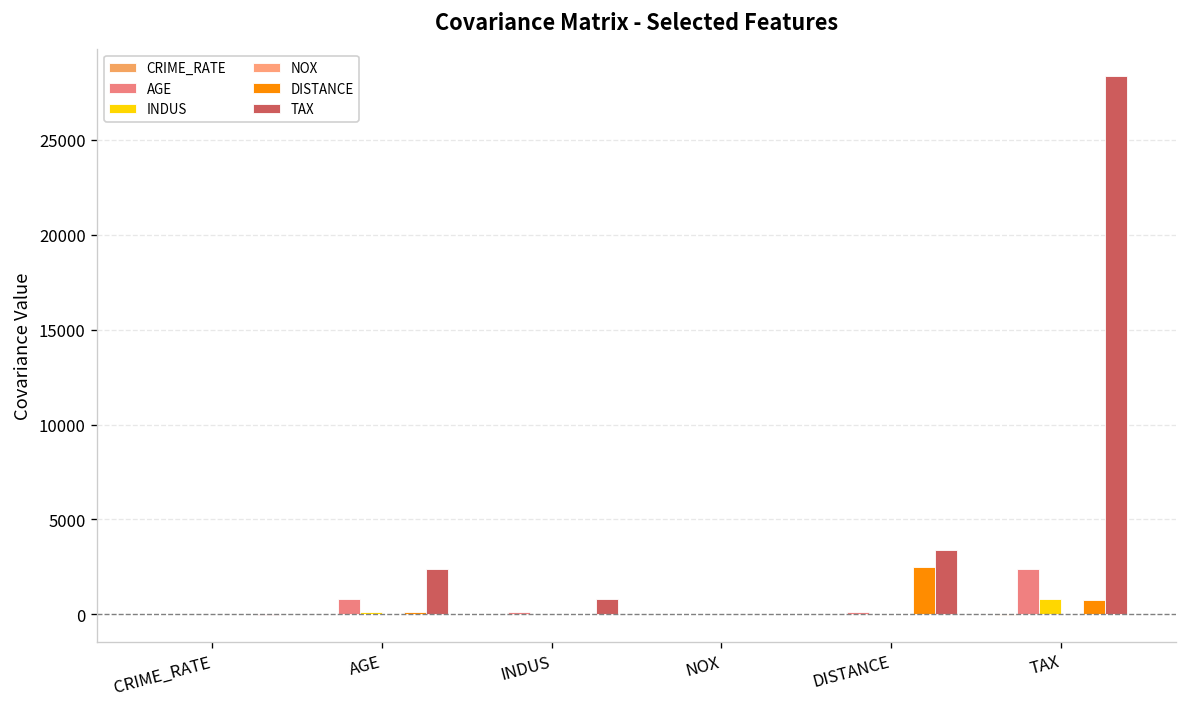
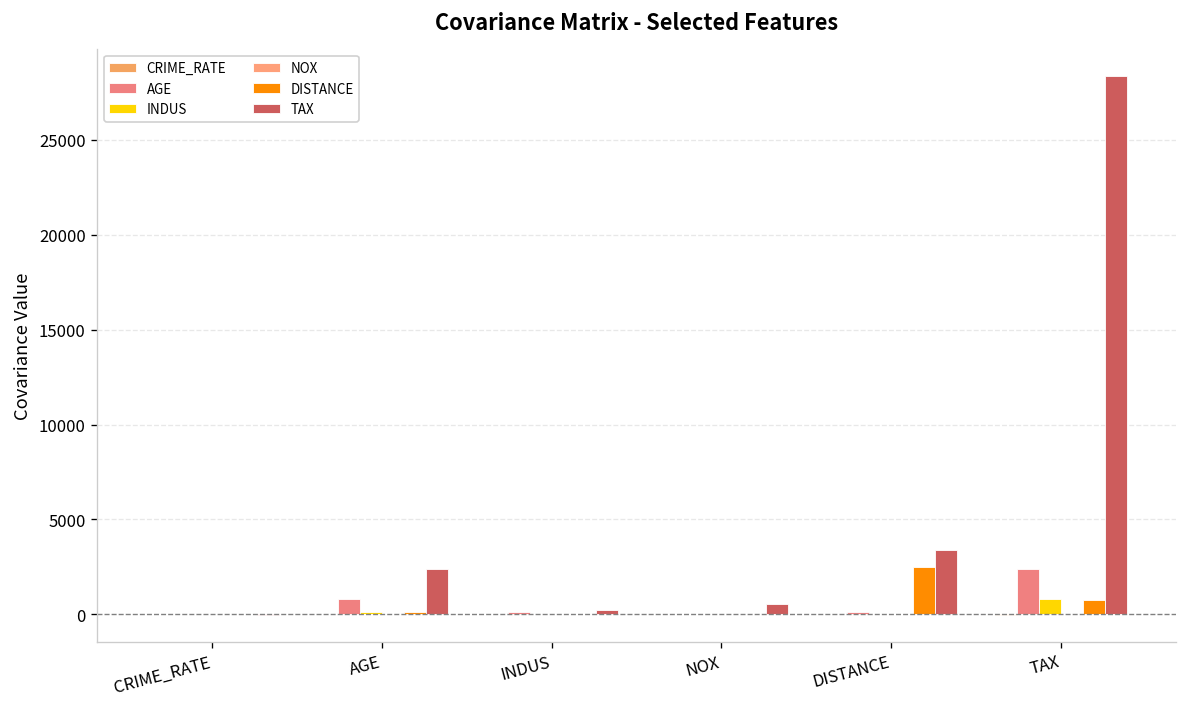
  {
    "INDUS": {
      "TAX": 800
    },
    "DISTANCE": {
      "DISTANCE": 2500,
      "TAX": 800
    },
    "TAX": {
      "AGE": 2400,
-     "INDUS": 800,
-     "NOX": 0,
+     "INDUS": 300,
+     "NOX": 500,
      "DISTANCE": 3400,
      "TAX": 28300
    }
  }
